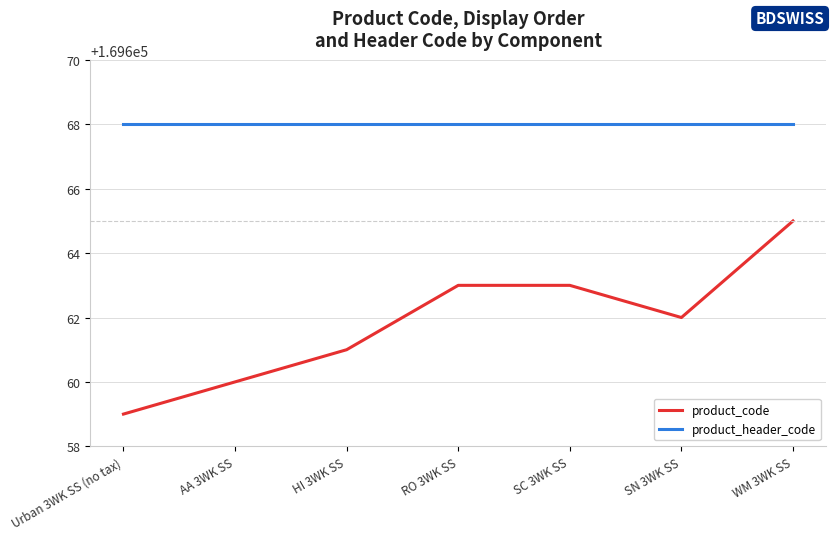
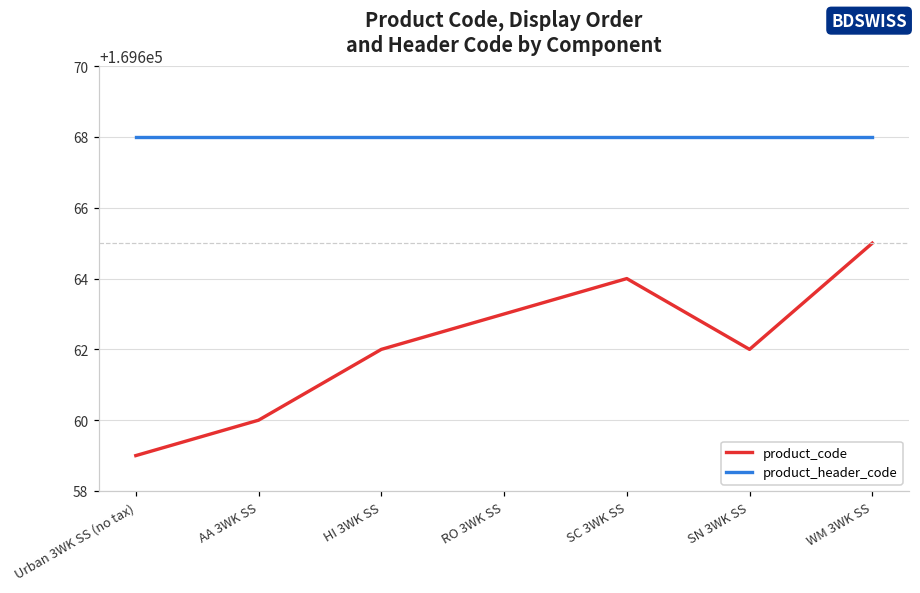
  {
    "product_code": {
      "Urban 3WK SS (no tax)": 169659,
      "AA 3WK SS": 169660,
-     "HI 3WK SS": 169661,
+     "HI 3WK SS": 169662,
      "RO 3WK SS": 169663,
-     "SC 3WK SS": 169663,
+     "SC 3WK SS": 169664,
      "SN 3WK SS": 169662,
      "WM 3WK SS": 169665
    },
    "product_header_code": {
      "Urban 3WK SS (no tax)": 169668,
      "AA 3WK SS": 169668,
      "HI 3WK SS": 169668,
      "RO 3WK SS": 169668,
      "SC 3WK SS": 169668,
      "SN 3WK SS": 169668,
      "WM 3WK SS": 169668
    }
  }
